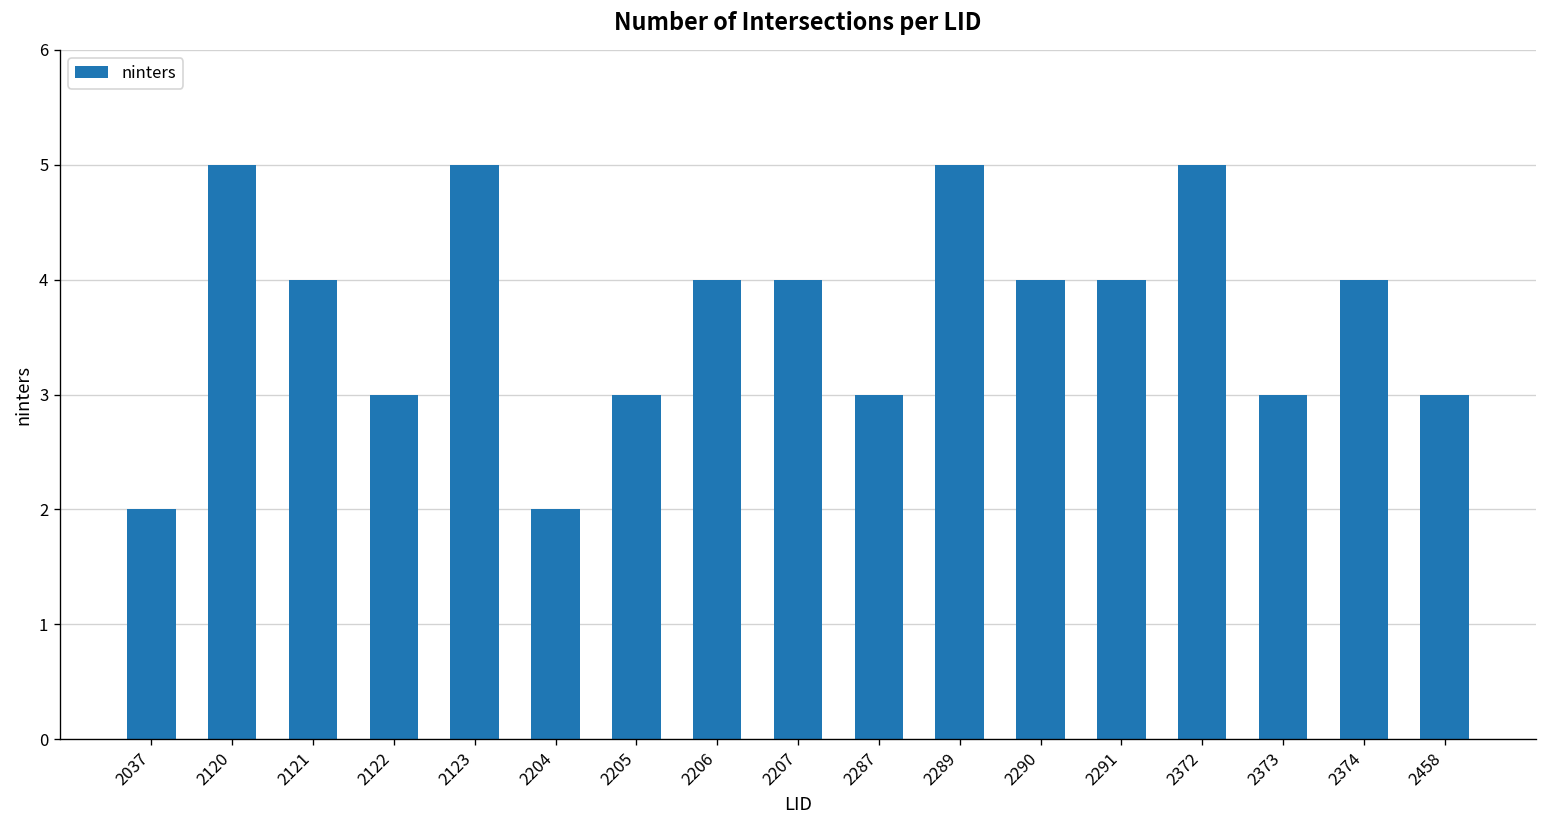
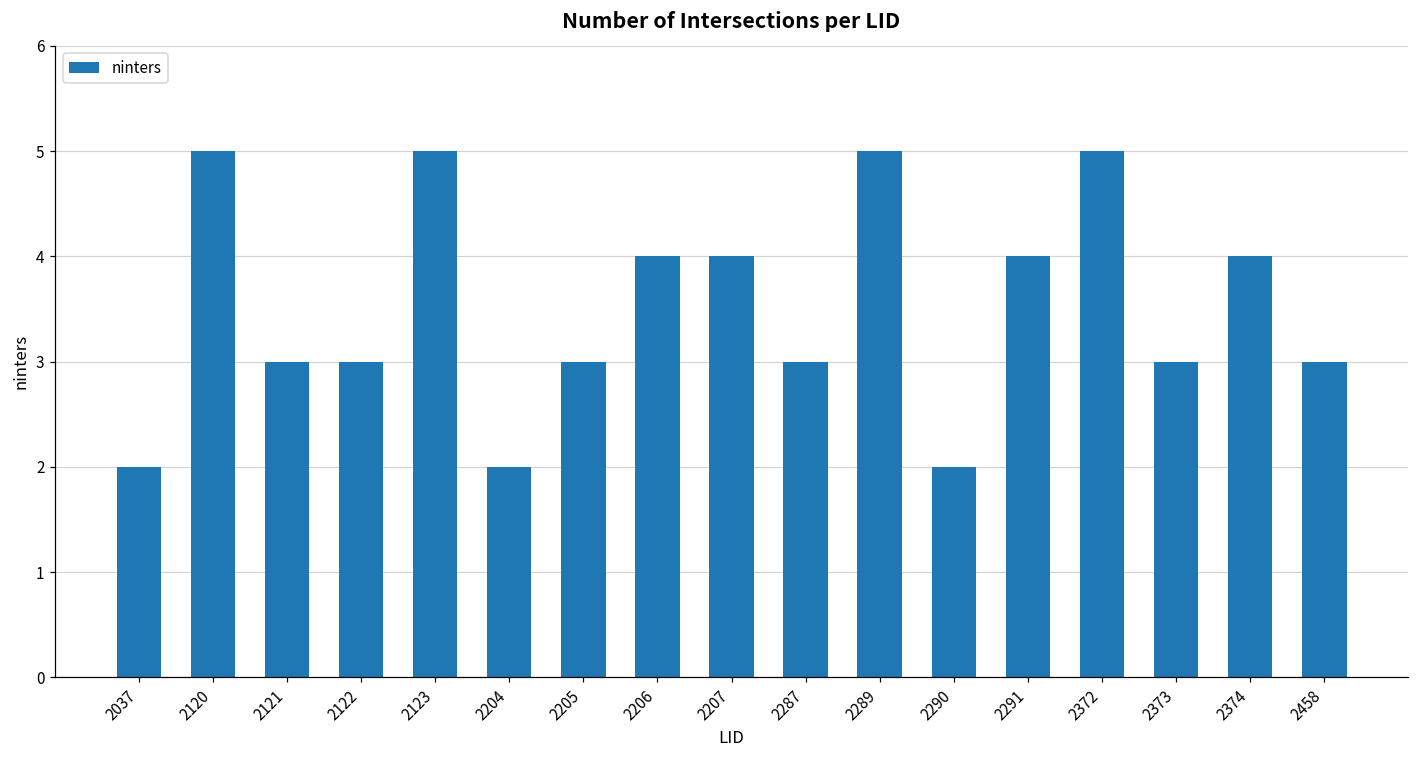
  {
    "2037": 2,
    "2120": 5,
-   "2121": 4,
+   "2121": 3,
    "2122": 3,
    "2123": 5,
    "2204": 2,
    "2205": 3,
    "2206": 4,
    "2207": 4,
    "2287": 3,
    "2289": 5,
-   "2290": 4,
+   "2290": 2,
    "2291": 4,
    "2372": 5,
    "2373": 3,
    "2374": 4,
    "2458": 3
  }
